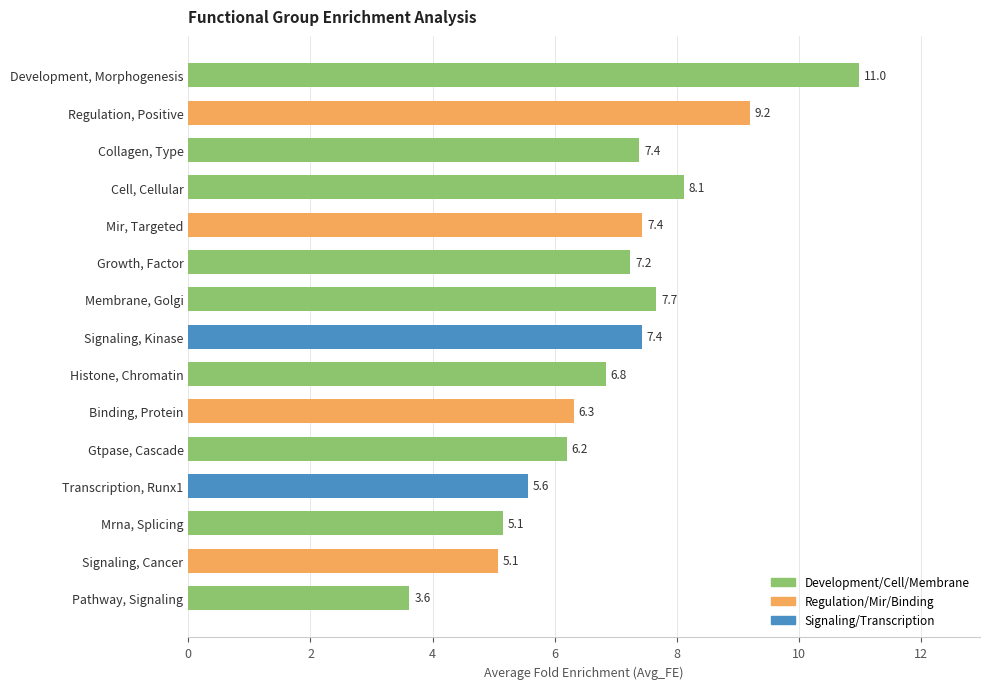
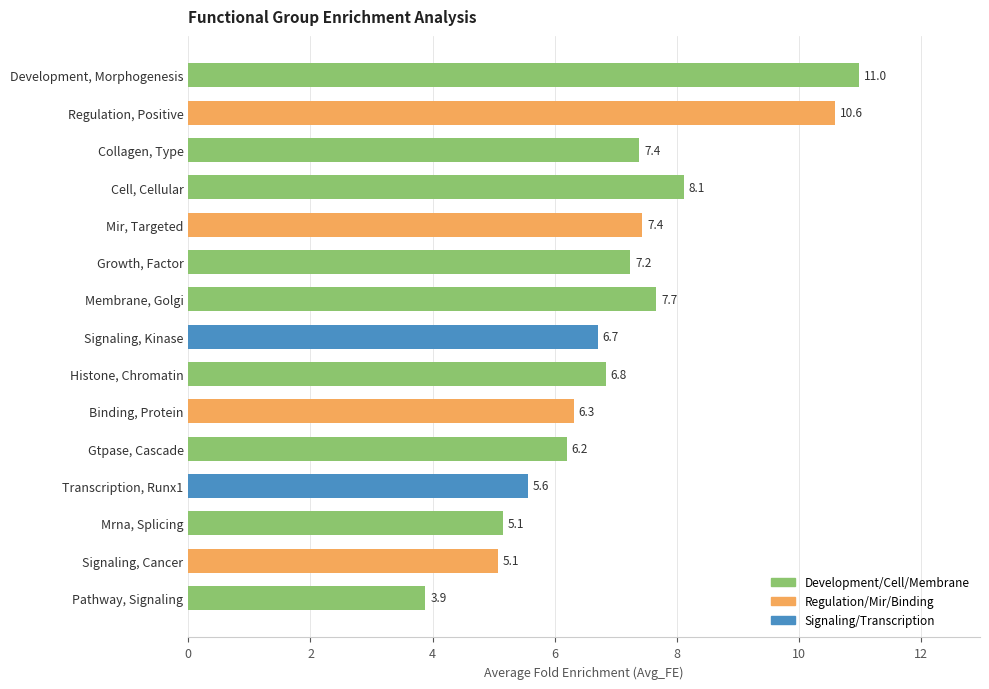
  {
    "Development, Morphogenesis": 11.0,
-   "Regulation, Positive": 9.2,
+   "Regulation, Positive": 10.6,
    "Collagen, Type": 7.4,
    "Cell, Cellular": 8.1,
    "Mir, Targeted": 7.4,
    "Growth, Factor": 7.2,
    "Membrane, Golgi": 7.7,
-   "Signaling, Kinase": 7.4,
+   "Signaling, Kinase": 6.7,
    "Histone, Chromatin": 6.8,
    "Binding, Protein": 6.3,
    "Gtpase, Cascade": 6.2,
    "Transcription, Runx1": 5.6,
    "Mrna, Splicing": 5.1,
    "Signaling, Cancer": 5.1,
-   "Pathway, Signaling": 3.6
+   "Pathway, Signaling": 3.9
  }
